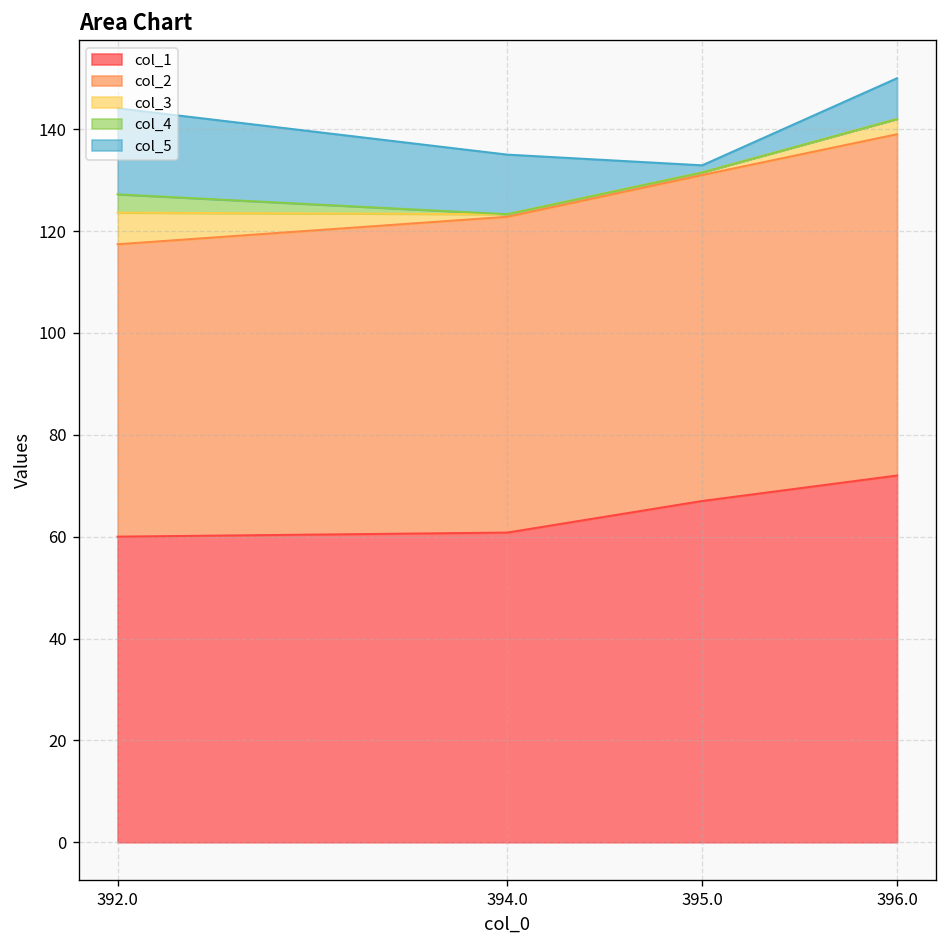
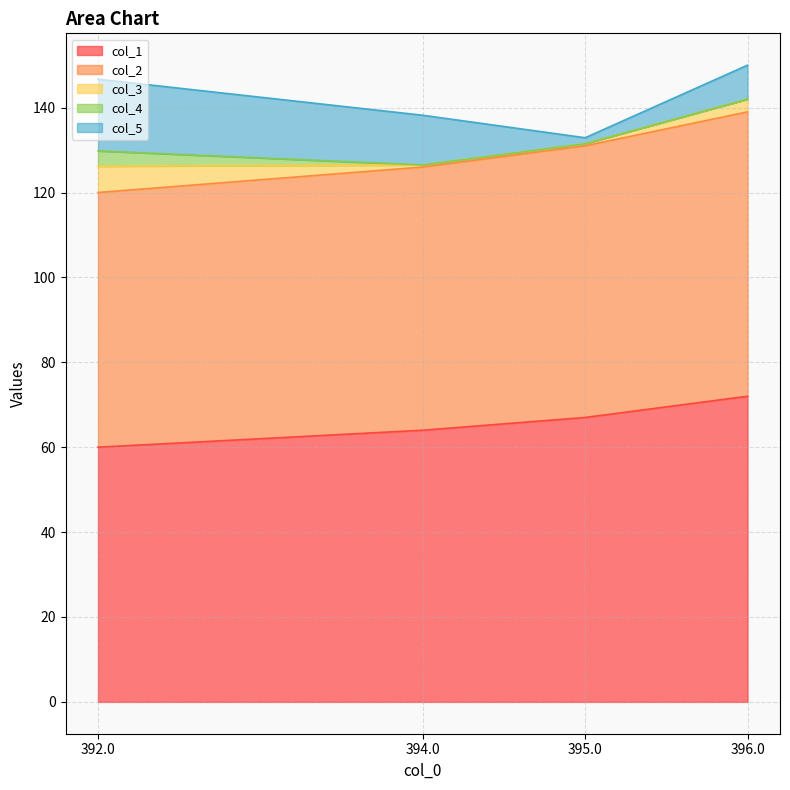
  {
    "col_1": {
      "392.0": 60,
-     "394.0": 61,
+     "394.0": 64,
      "395.0": 67,
      "396.0": 72
    },
    "col_2": {
-     "392.0": 57,
+     "392.0": 60,
      "396.0": 67
    },
    "col_3": {
      "392.0": 6
    },
    "col_4": {
      "392.0": 4
    },
    "col_5": {
      "394.0": 12,
      "395.0": 1,
      "396.0": 8
    }
  }
